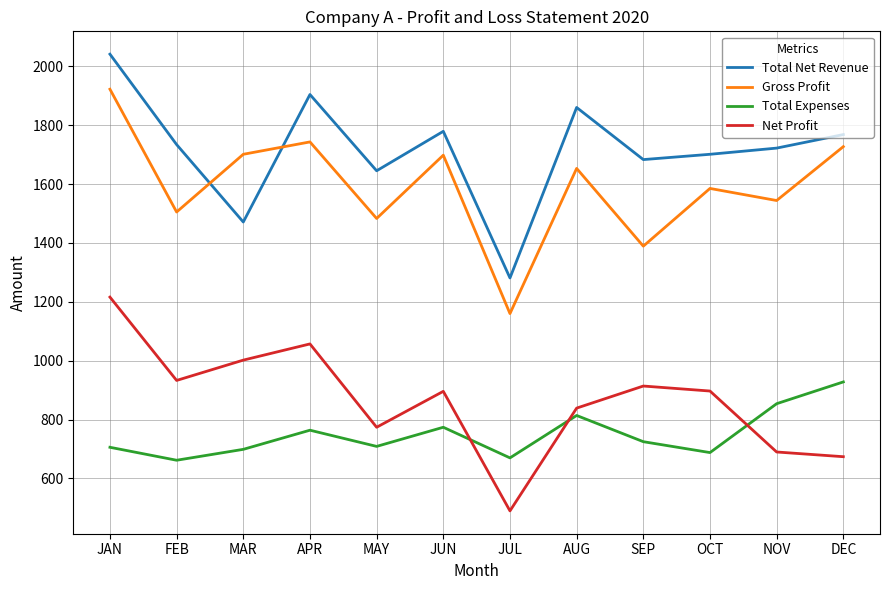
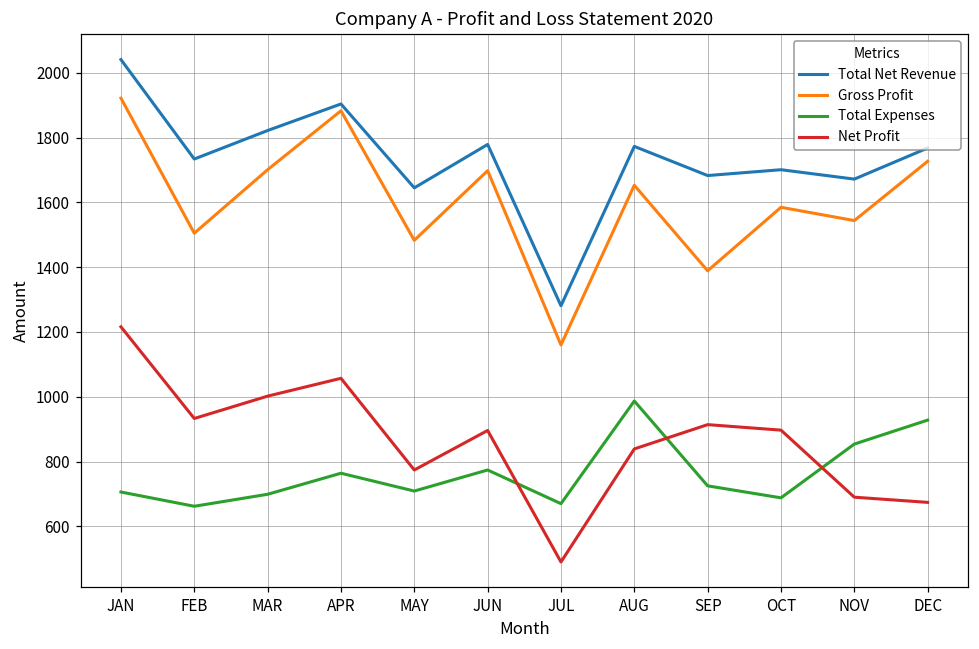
  {
    "Total Net Revenue": {
      "JAN": 2040,
      "FEB": 1730,
-     "MAR": 1470,
+     "MAR": 1820,
      "APR": 1900,
      "MAY": 1650,
      "JUN": 1780,
      "JUL": 1280,
-     "AUG": 1860,
+     "AUG": 1770,
      "SEP": 1680,
      "OCT": 1700,
-     "NOV": 1720
+     "NOV": 1670
    },
    "Gross Profit": {
      "JAN": 1920,
      "FEB": 1510,
      "MAR": 1700,
-     "APR": 1740,
+     "APR": 1880,
      "MAY": 1480,
      "JUN": 1700,
      "JUL": 1160,
      "AUG": 1650,
      "SEP": 1390,
      "OCT": 1590,
      "NOV": 1540,
      "DEC": 1730
    },
    "Total Expenses": {
      "JAN": 710,
      "FEB": 660,
      "MAR": 700,
      "APR": 760,
      "MAY": 710,
      "JUN": 770,
      "JUL": 670,
-     "AUG": 810,
+     "AUG": 990,
      "SEP": 730,
      "OCT": 690,
      "NOV": 850,
      "DEC": 930
    },
    "Net Profit": {
      "JAN": 1220,
      "FEB": 930,
      "MAR": 1000,
      "APR": 1060,
      "MAY": 770,
      "JUN": 900,
      "JUL": 490,
      "AUG": 840,
      "SEP": 910,
      "OCT": 900,
      "NOV": 690,
      "DEC": 670
    }
  }
